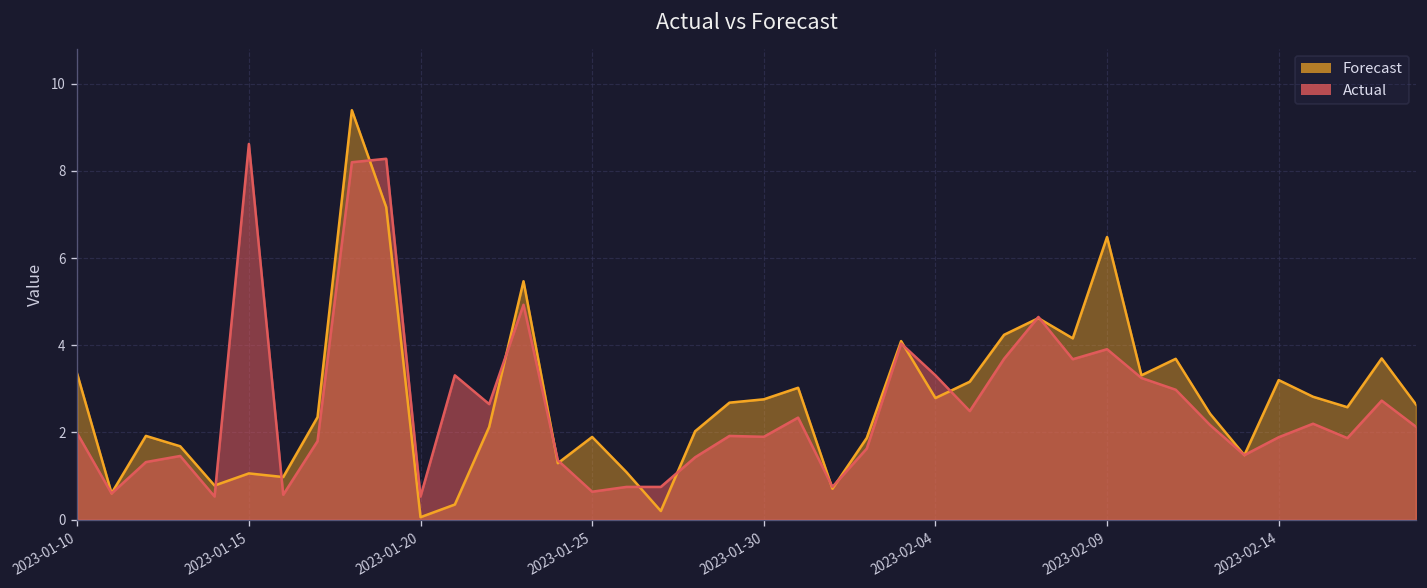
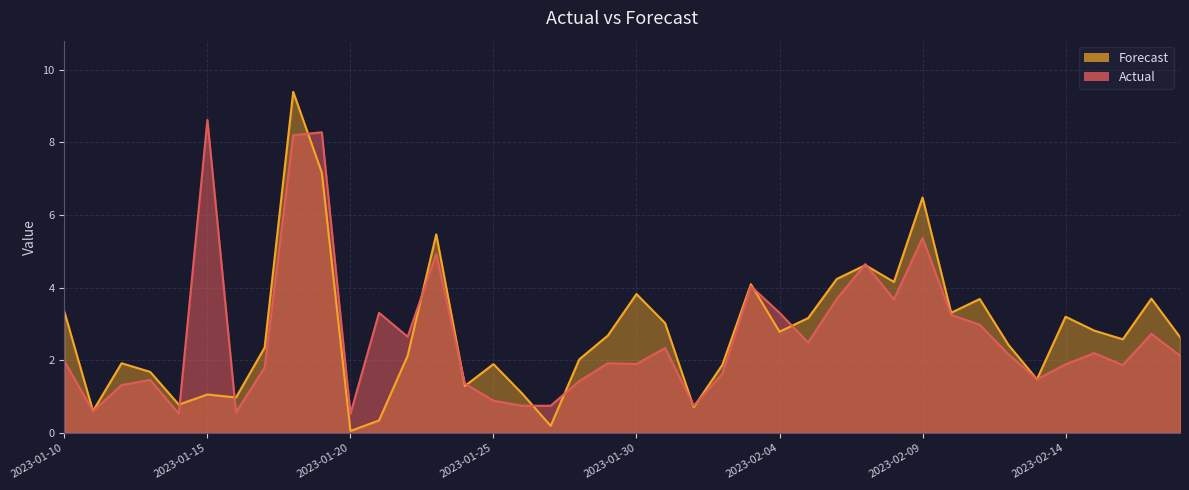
  {
    "Forecast": {
      "2023-01-10": 3.3,
      "2023-01-15": 1.1,
      "2023-01-20": 0.1,
      "2023-01-25": 1.9,
-     "2023-01-30": 2.8,
+     "2023-01-30": 3.8,
      "2023-02-04": 2.8,
      "2023-02-09": 6.5,
      "2023-02-14": 3.2
    },
    "Actual": {
      "2023-01-10": 2.0,
      "2023-01-15": 8.6,
      "2023-01-20": 0.5,
-     "2023-01-25": 0.6,
+     "2023-01-25": 0.9,
      "2023-01-30": 1.9,
      "2023-02-04": 3.3,
-     "2023-02-09": 3.9,
+     "2023-02-09": 5.4,
      "2023-02-14": 1.9
    }
  }
